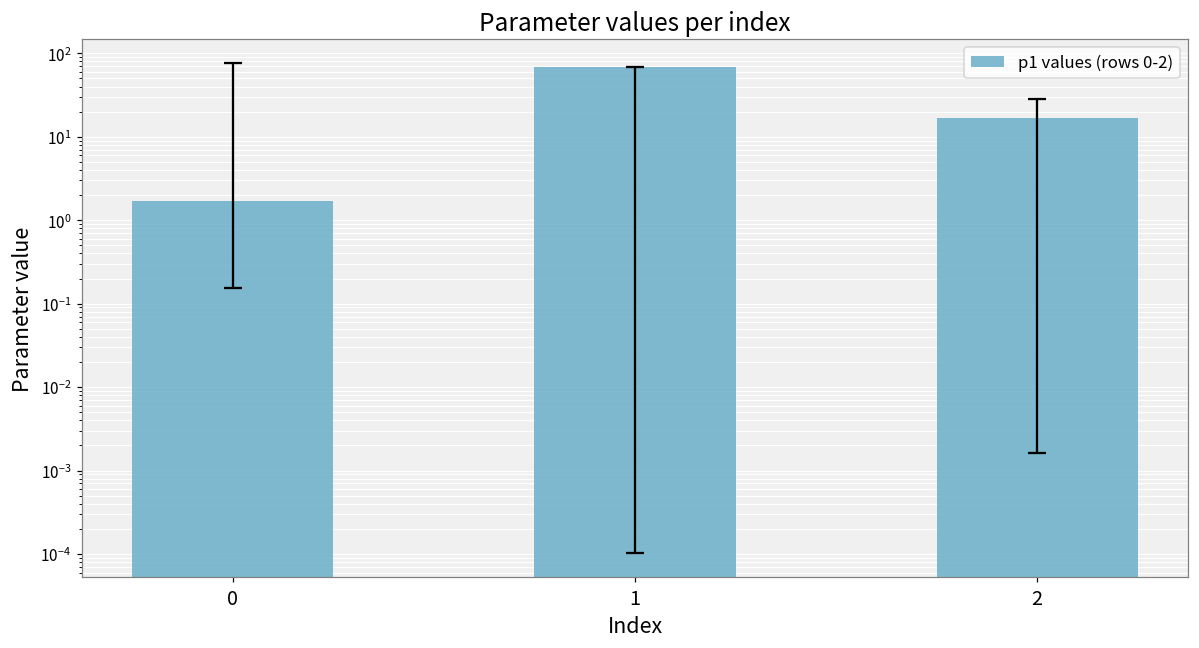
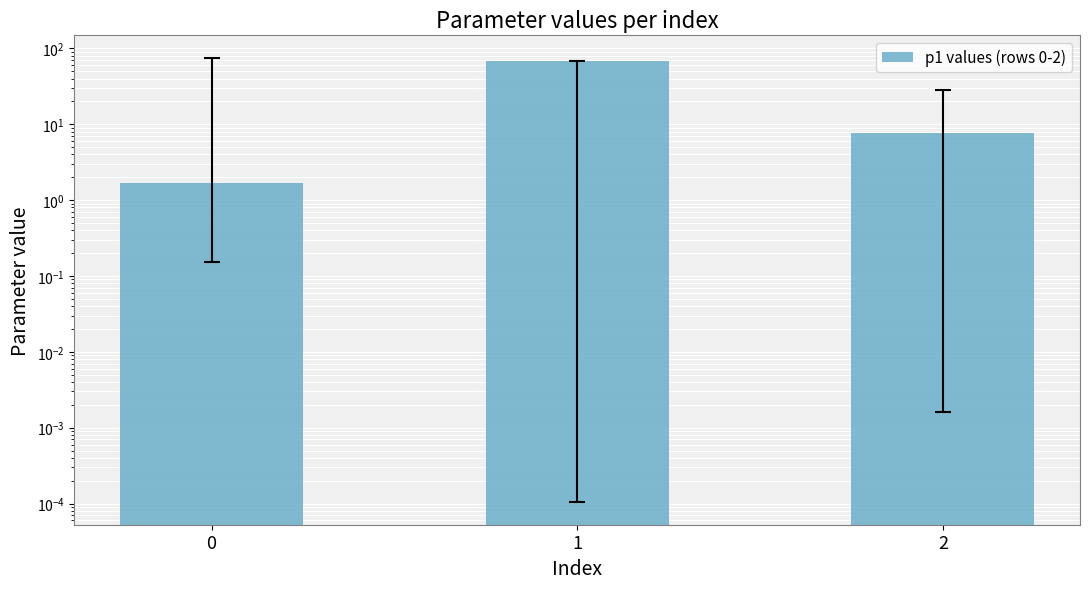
  {
    "p1 values (rows 0-2)": {
      "0": 1.7,
      "1": 70,
-     "2": 17
+     "2": 8
    }
  }
